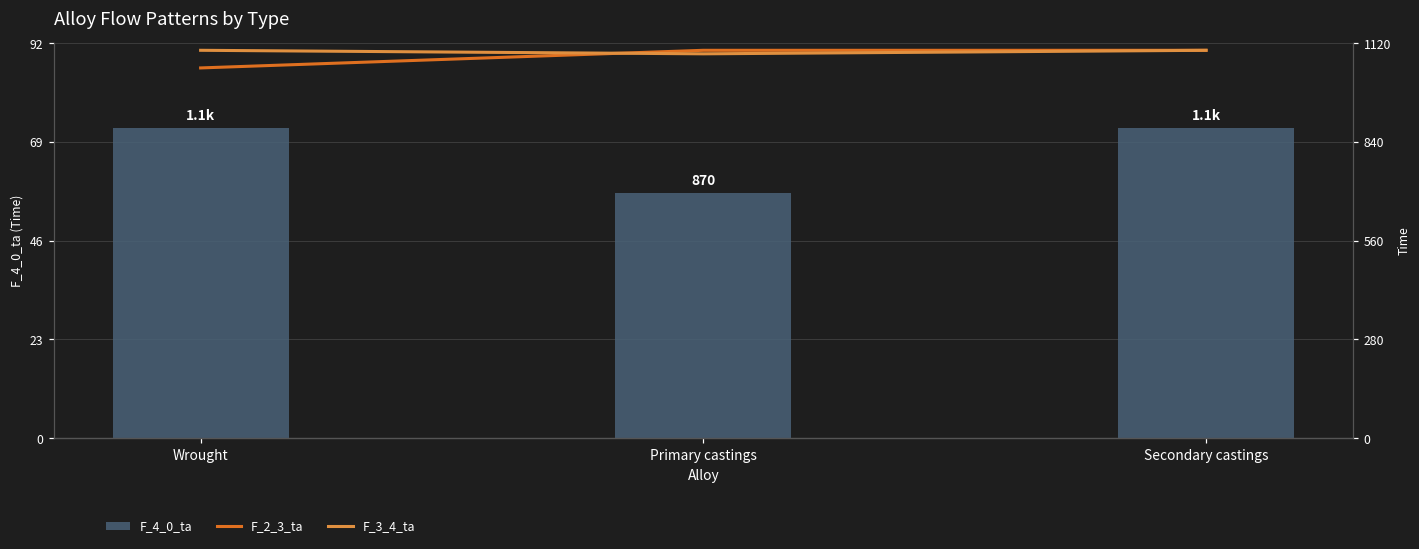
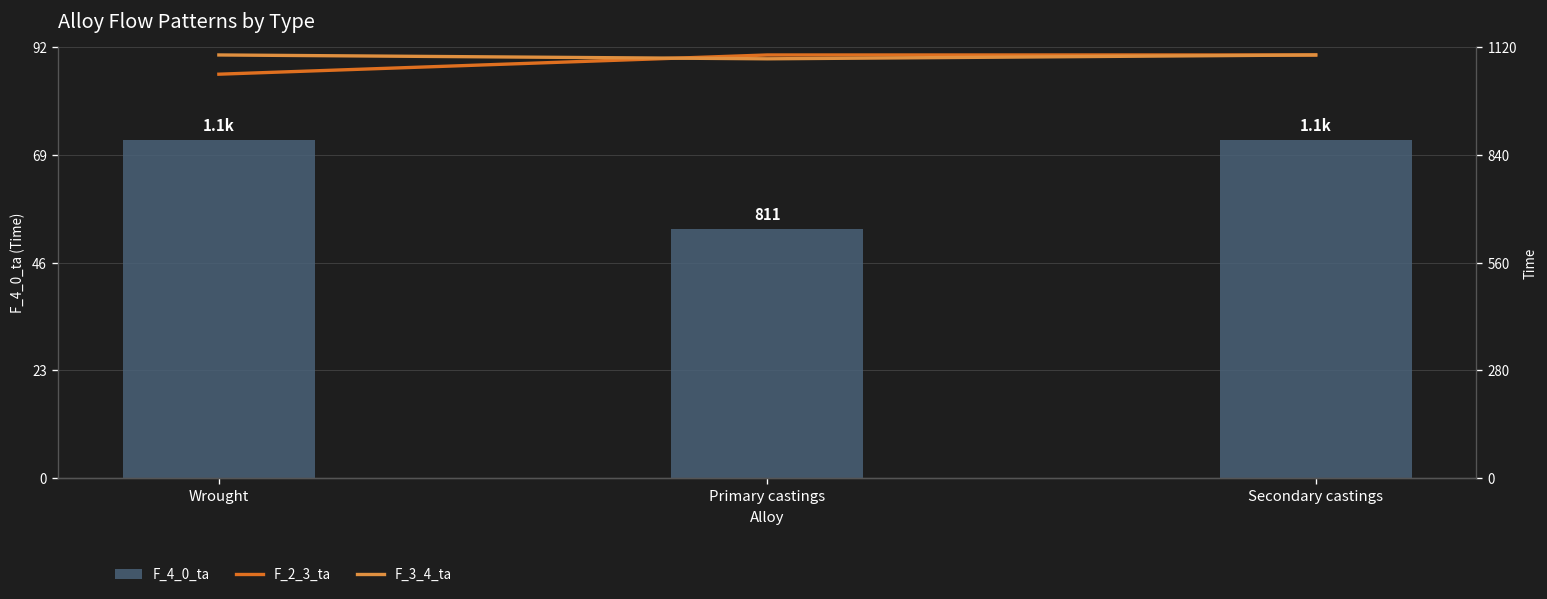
  {
    "F_4_0_ta": {
      "Wrought": "1.1k",
-     "Primary castings": "870",
+     "Primary castings": "811",
      "Secondary castings": "1.1k"
    }
  }
